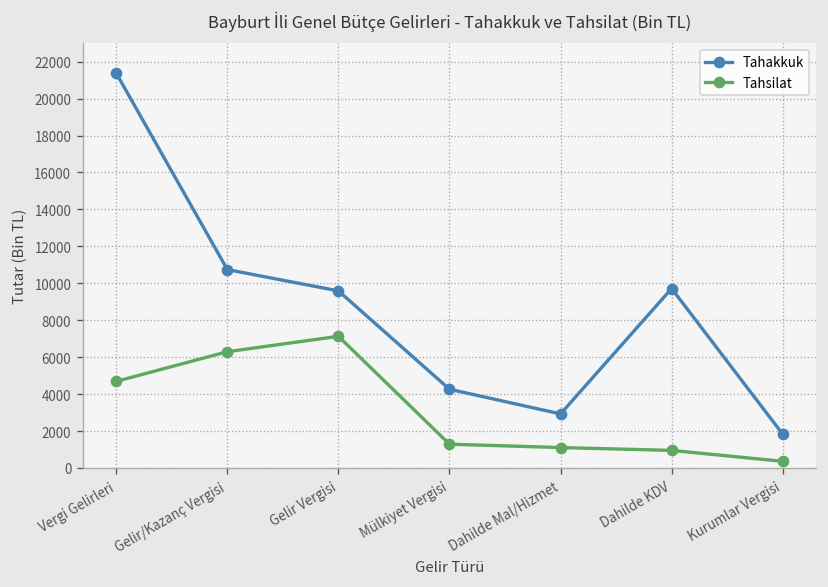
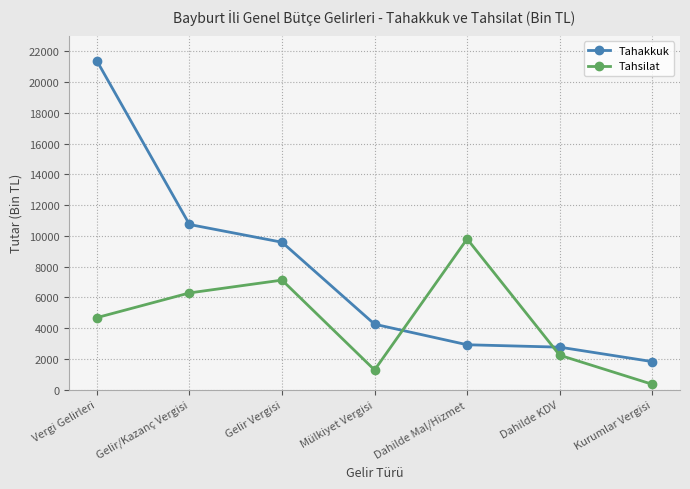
  {
    "Tahakkuk": {
      "Vergi Gelirleri": 21400,
      "Gelir/Kazanç Vergisi": 10700,
      "Gelir Vergisi": 9600,
      "Mülkiyet Vergisi": 4300,
      "Dahilde Mal/Hizmet": 2900,
-     "Dahilde KDV": 9700,
+     "Dahilde KDV": 2800,
      "Kurumlar Vergisi": 1800
    },
    "Tahsilat": {
      "Vergi Gelirleri": 4700,
      "Gelir/Kazanç Vergisi": 6300,
      "Gelir Vergisi": 7100,
      "Mülkiyet Vergisi": 1300,
-     "Dahilde Mal/Hizmet": 1100,
-     "Dahilde KDV": 1000,
+     "Dahilde Mal/Hizmet": 9800,
+     "Dahilde KDV": 2200,
      "Kurumlar Vergisi": 400
    }
  }
